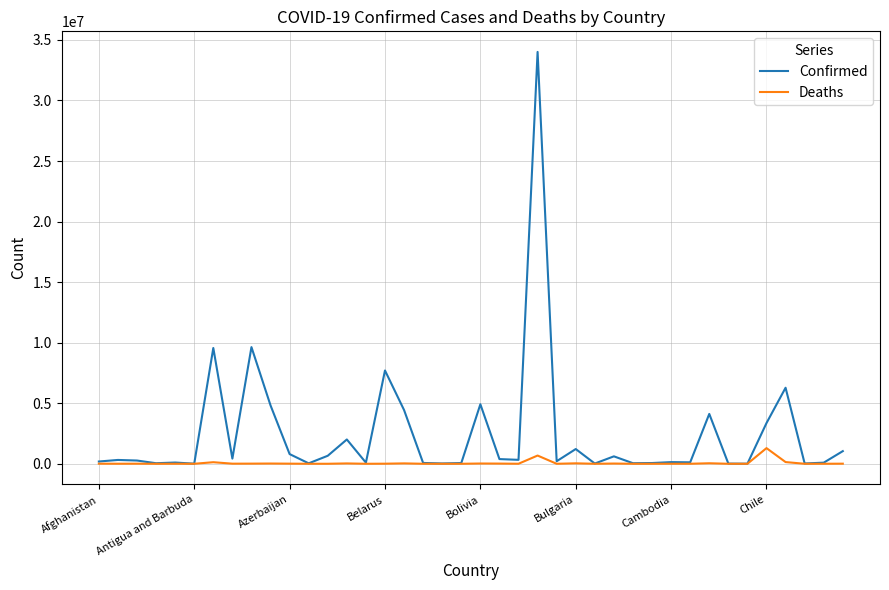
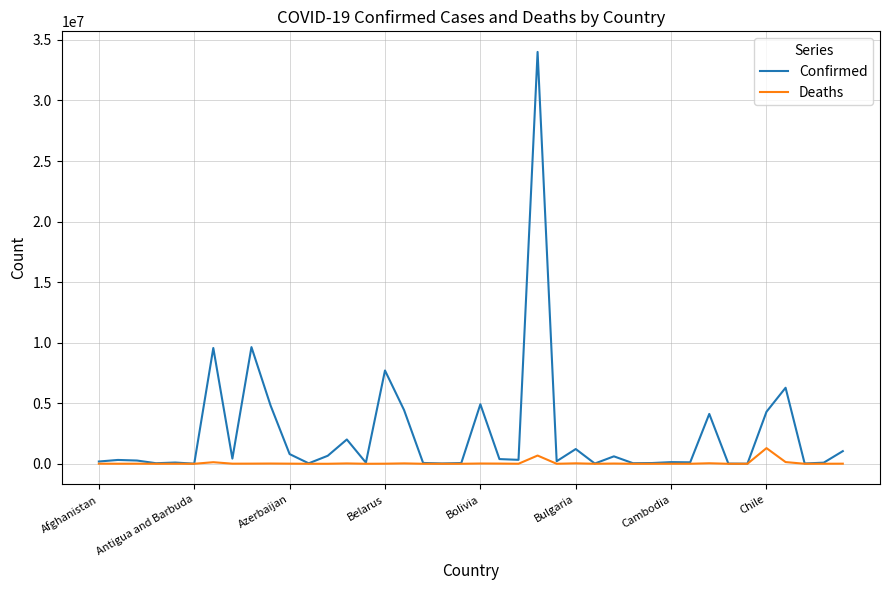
  {
    "Confirmed": {
      "Azerbaijan": 800000,
      "Belarus": 7700000,
      "Bolivia": 4900000,
      "Bulgaria": 1200000,
-     "Chile": 3400000
+     "Chile": 4300000
    },
    "Deaths": {
      "Azerbaijan": 0,
      "Belarus": 0,
      "Bolivia": 0,
      "Bulgaria": 0,
      "Chile": 1300000
    }
  }
